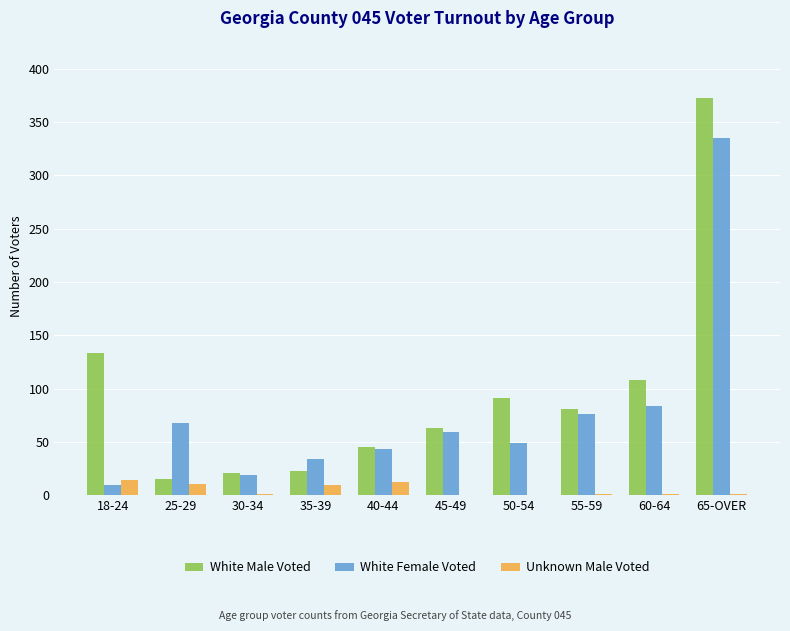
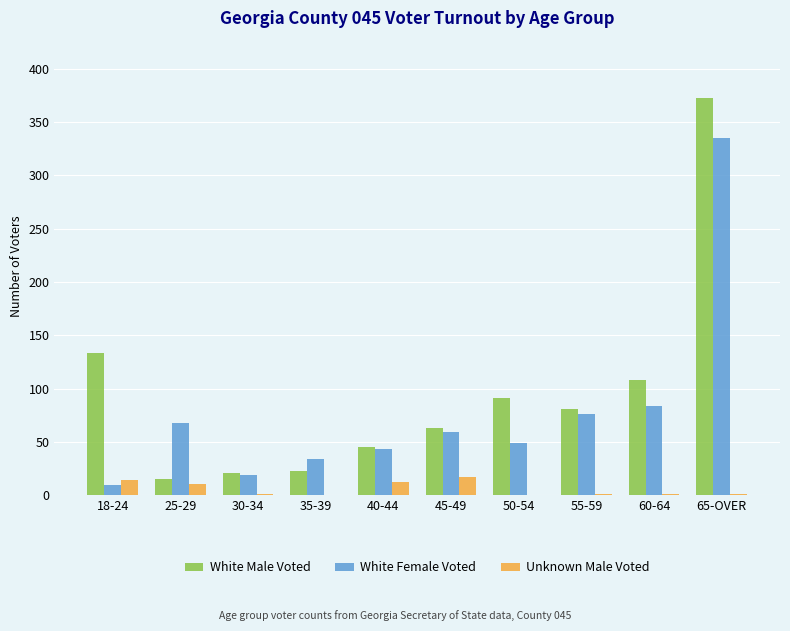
  {
    "White Male Voted": {
      "18-24": 133,
      "25-29": 15,
      "30-34": 21,
      "35-39": 23,
      "40-44": 45,
      "45-49": 63,
      "50-54": 91,
      "55-59": 81,
      "60-64": 108,
      "65-OVER": 373
    },
    "White Female Voted": {
      "18-24": 10,
      "25-29": 68,
      "30-34": 19,
      "35-39": 34,
      "40-44": 43,
      "45-49": 59,
      "50-54": 49,
      "55-59": 76,
      "60-64": 84,
      "65-OVER": 335
    },
    "Unknown Male Voted": {
      "18-24": 14,
      "25-29": 11,
-     "35-39": 10,
+     "35-39": 0,
      "40-44": 12,
-     "45-49": 0,
+     "45-49": 17,
      "50-54": 0
    }
  }
